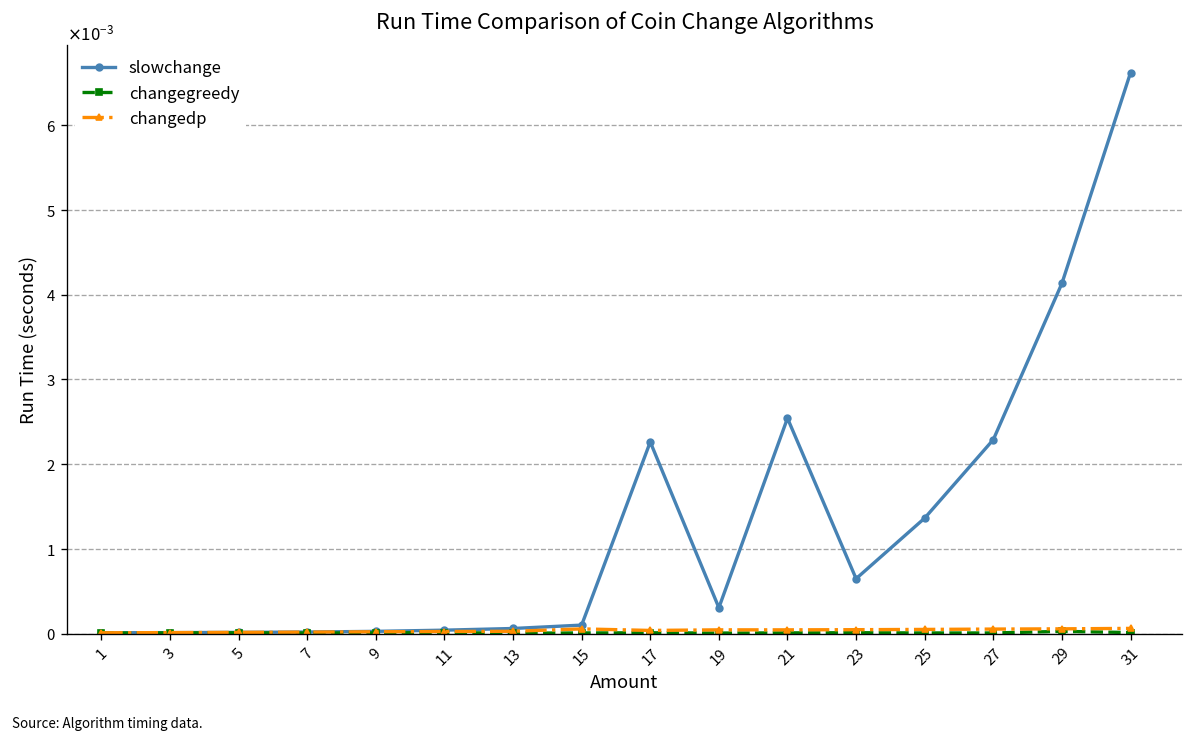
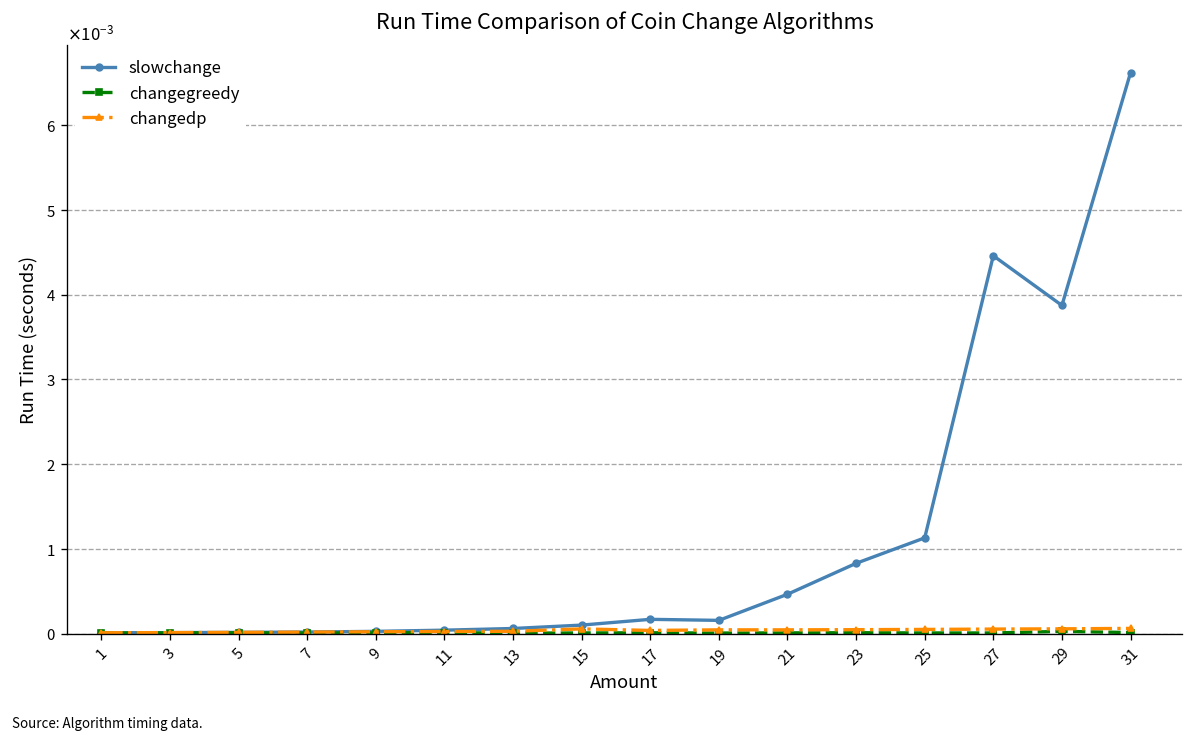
  {
    "slowchange": {
      "15": 0.0001,
-     "17": 0.0023,
-     "19": 0.0003,
-     "21": 0.0025,
-     "23": 0.0006,
-     "25": 0.0014,
-     "27": 0.0023,
-     "29": 0.0041,
+     "17": 0.0002,
+     "19": 0.0002,
+     "21": 0.0005,
+     "23": 0.0008,
+     "25": 0.0011,
+     "27": 0.0045,
+     "29": 0.0039,
      "31": 0.0066
    },
    "changegreedy": {
      "15": 0.0000,
      "19": 0.0000,
      "21": 0.0000,
      "25": 0.0000,
      "27": 0.0000,
      "31": 0.0000
    },
    "changedp": {
      "15": 0.0001,
      "19": 0.0000,
      "21": 0.0000,
      "25": 0.0000,
      "27": 0.0001,
      "31": 0.0001
    }
  }
